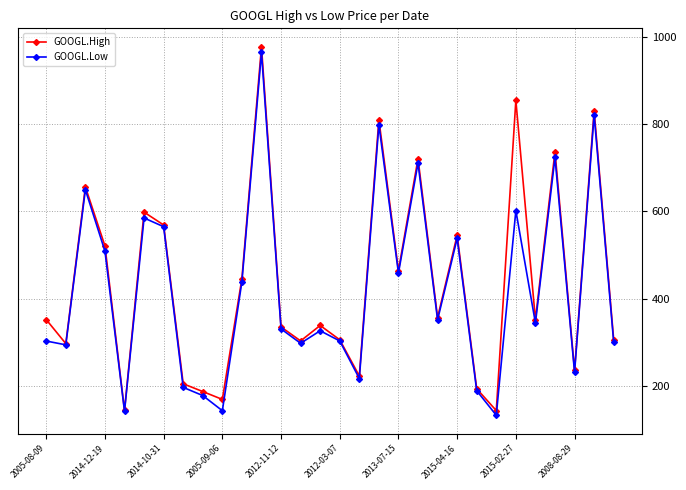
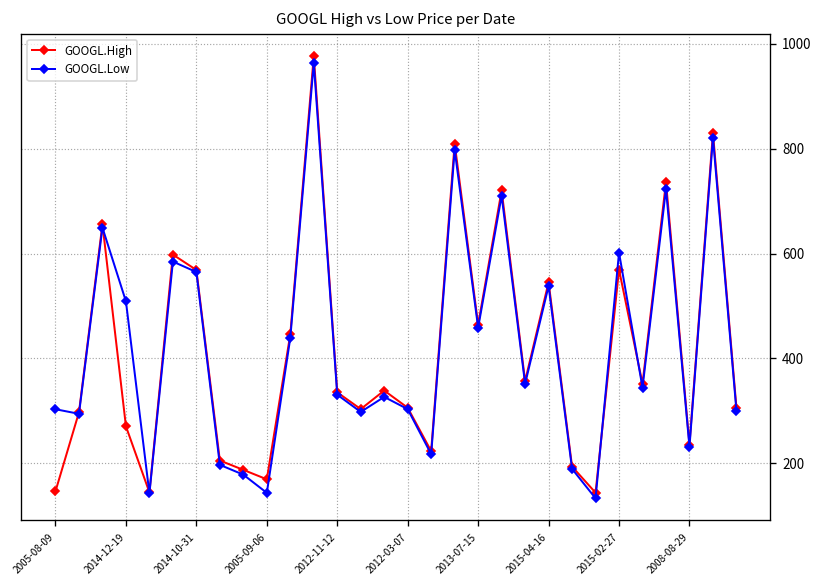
  {
    "GOOGL.High": {
-     "2005-08-09": 350,
-     "2014-12-19": 520,
+     "2005-08-09": 150,
+     "2014-12-19": 270,
      "2005-09-06": 170,
      "2013-07-15": 460,
      "2015-04-16": 550,
-     "2015-02-27": 850
+     "2015-02-27": 570
    },
    "GOOGL.Low": {
      "2005-08-09": 300,
      "2014-12-19": 510,
      "2005-09-06": 140,
      "2013-07-15": 460,
      "2015-04-16": 540,
      "2015-02-27": 600
    }
  }
